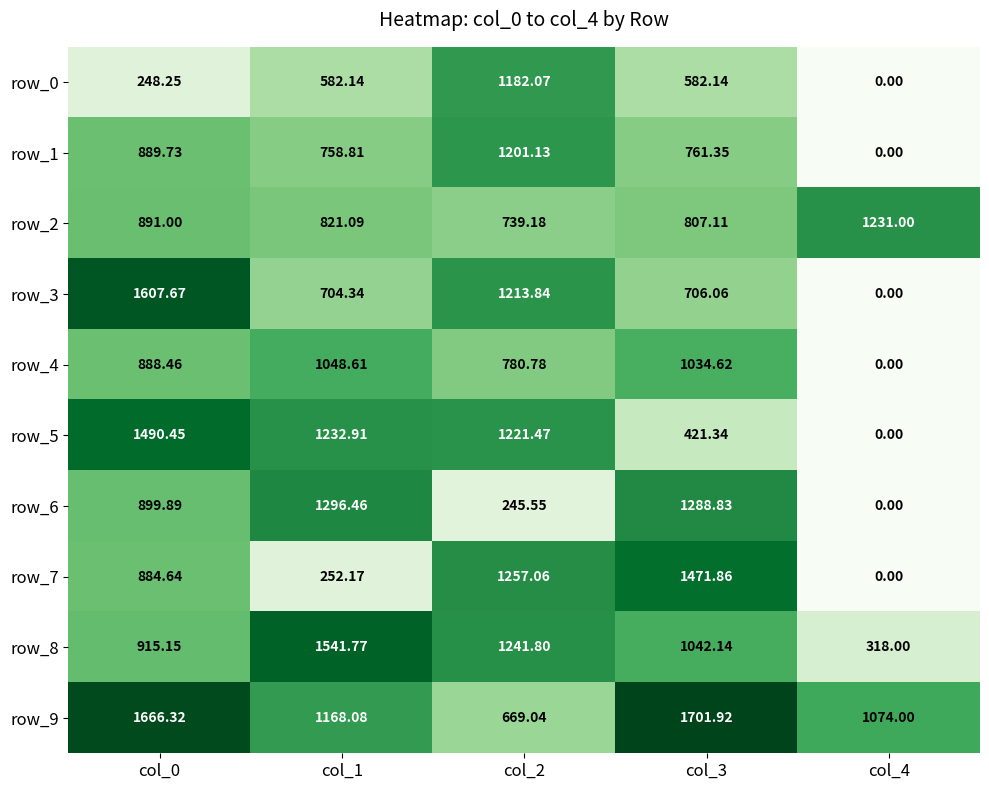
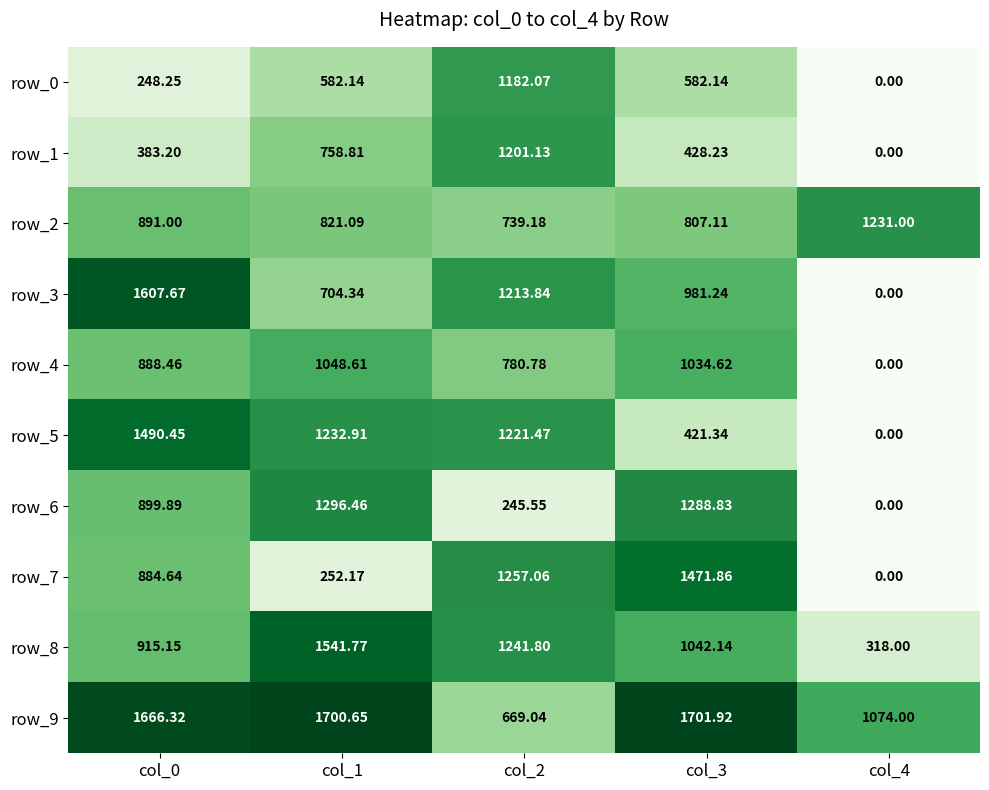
  {
    "row_0": {
      "col_0": 248.25,
      "col_1": 582.14,
      "col_2": 1182.07,
      "col_3": 582.14,
      "col_4": 0.00
    },
    "row_1": {
-     "col_0": 889.73,
+     "col_0": 383.20,
      "col_1": 758.81,
      "col_2": 1201.13,
-     "col_3": 761.35,
+     "col_3": 428.23,
      "col_4": 0.00
    },
    "row_2": {
      "col_0": 891.00,
      "col_1": 821.09,
      "col_2": 739.18,
      "col_3": 807.11,
      "col_4": 1231.00
    },
    "row_3": {
      "col_0": 1607.67,
      "col_1": 704.34,
      "col_2": 1213.84,
-     "col_3": 706.06,
+     "col_3": 981.24,
      "col_4": 0.00
    },
    "row_4": {
      "col_0": 888.46,
      "col_1": 1048.61,
      "col_2": 780.78,
      "col_3": 1034.62,
      "col_4": 0.00
    },
    "row_5": {
      "col_0": 1490.45,
      "col_1": 1232.91,
      "col_2": 1221.47,
      "col_3": 421.34,
      "col_4": 0.00
    },
    "row_6": {
      "col_0": 899.89,
      "col_1": 1296.46,
      "col_2": 245.55,
      "col_3": 1288.83,
      "col_4": 0.00
    },
    "row_7": {
      "col_0": 884.64,
      "col_1": 252.17,
      "col_2": 1257.06,
      "col_3": 1471.86,
      "col_4": 0.00
    },
    "row_8": {
      "col_0": 915.15,
      "col_1": 1541.77,
      "col_2": 1241.80,
      "col_3": 1042.14,
      "col_4": 318.00
    },
    "row_9": {
      "col_0": 1666.32,
-     "col_1": 1168.08,
+     "col_1": 1700.65,
      "col_2": 669.04,
      "col_3": 1701.92,
      "col_4": 1074.00
    }
  }
